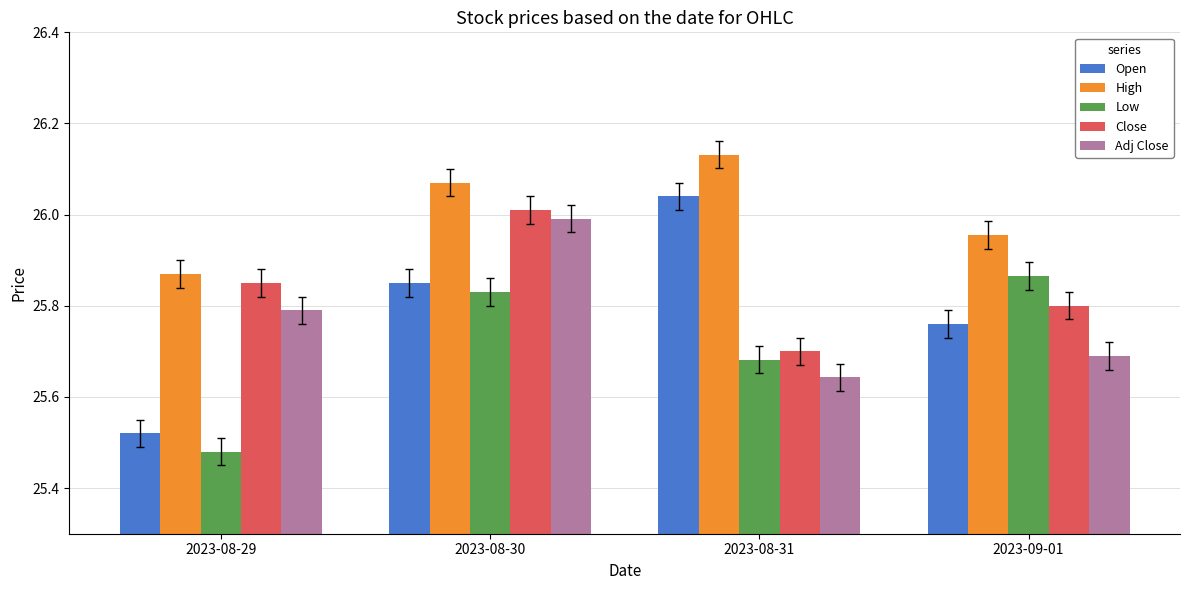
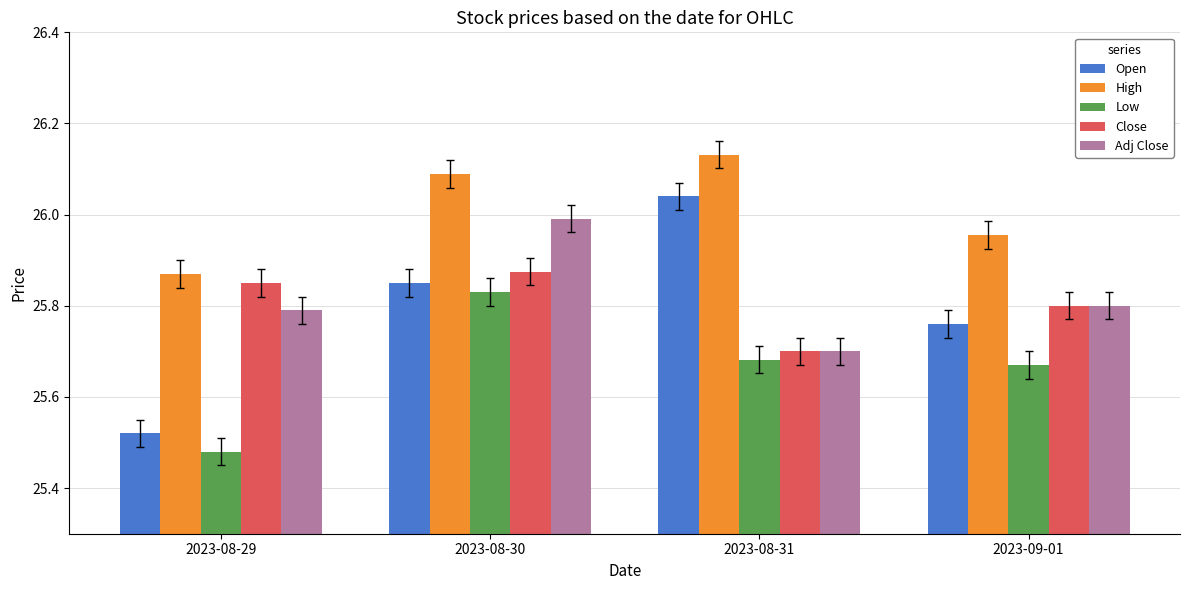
  {
    "High": {
      "2023-08-29": 25.87,
-     "2023-08-30": 26.07,
+     "2023-08-30": 26.09,
      "2023-08-31": 26.13,
      "2023-09-01": 25.96
    },
    "Low": {
      "2023-08-29": 25.48,
      "2023-08-30": 25.83,
      "2023-08-31": 25.68,
-     "2023-09-01": 25.87
+     "2023-09-01": 25.67
    },
    "Close": {
      "2023-08-29": 25.85,
-     "2023-08-30": 26.01,
+     "2023-08-30": 25.88,
      "2023-08-31": 25.70,
      "2023-09-01": 25.80
    },
    "Adj Close": {
      "2023-08-29": 25.79,
      "2023-08-30": 25.99,
-     "2023-08-31": 25.64,
-     "2023-09-01": 25.69
+     "2023-08-31": 25.70,
+     "2023-09-01": 25.80
    }
  }
